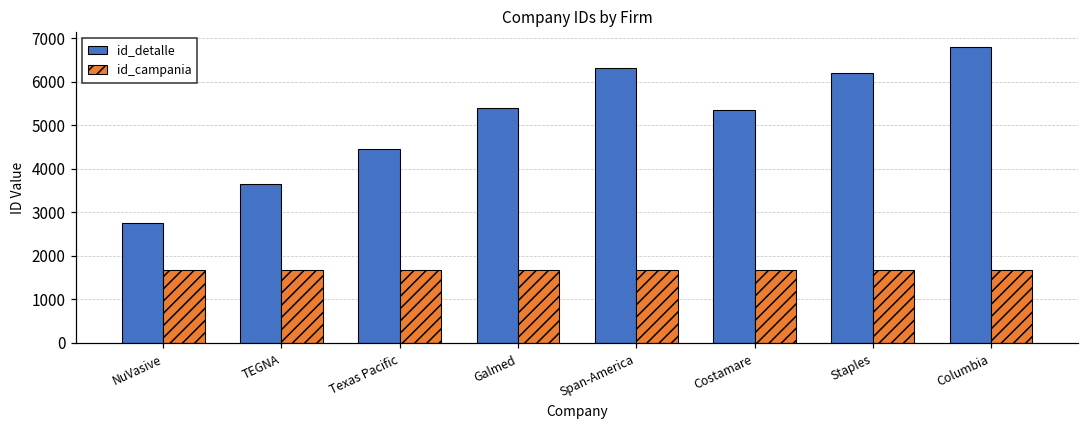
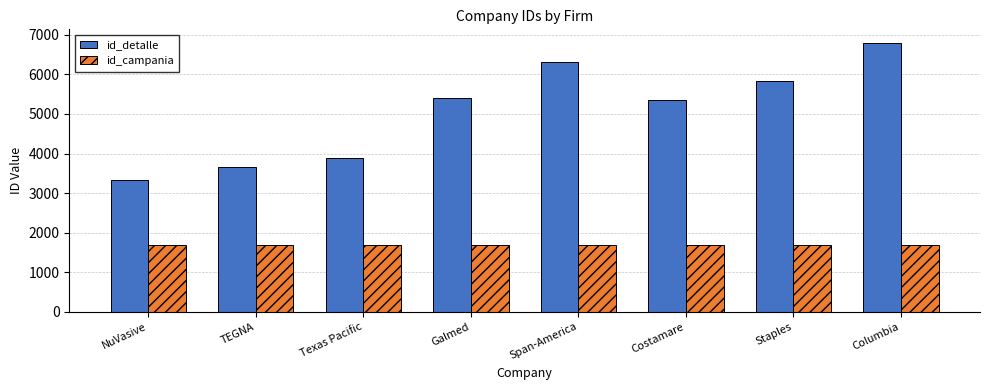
  {
    "id_detalle": {
-     "NuVasive": 2800,
+     "NuVasive": 3300,
      "TEGNA": 3700,
-     "Texas Pacific": 4500,
+     "Texas Pacific": 3900,
      "Galmed": 5400,
      "Span-America": 6300,
      "Costamare": 5400,
-     "Staples": 6200,
+     "Staples": 5800,
      "Columbia": 6800
    },
    "id_campania": {
      "NuVasive": 1700,
      "TEGNA": 1700,
      "Texas Pacific": 1700,
      "Galmed": 1700,
      "Span-America": 1700,
      "Costamare": 1700,
      "Staples": 1700,
      "Columbia": 1700
    }
  }
